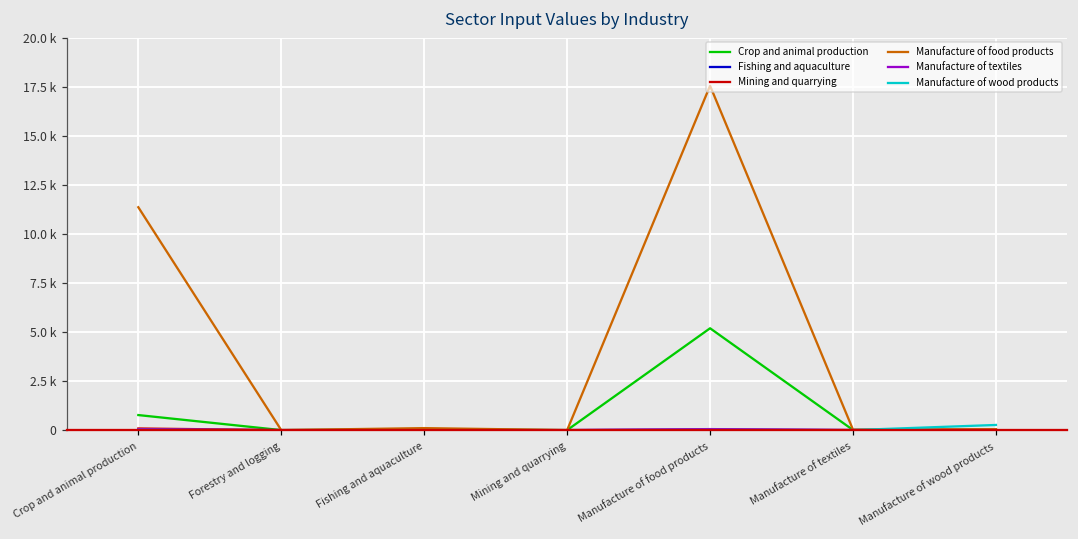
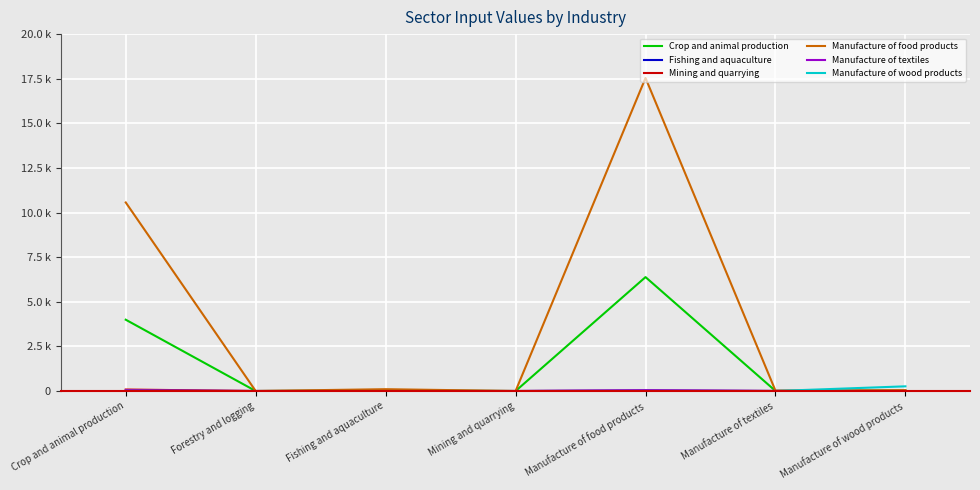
  {
    "Crop and animal production": {
-     "Crop and animal production": 800,
-     "Manufacture of food products": 5200
+     "Crop and animal production": 4000,
+     "Manufacture of food products": 6400
    },
    "Manufacture of food products": {
-     "Crop and animal production": 11400
+     "Crop and animal production": 10600
    },
    "Manufacture of wood products": {
      "Manufacture of wood products": 300
    }
  }
